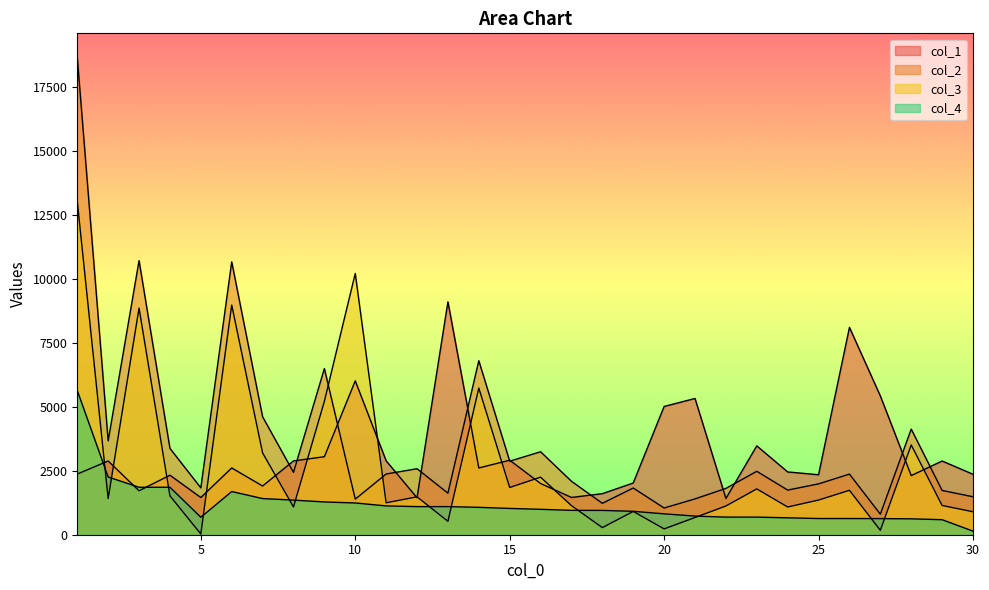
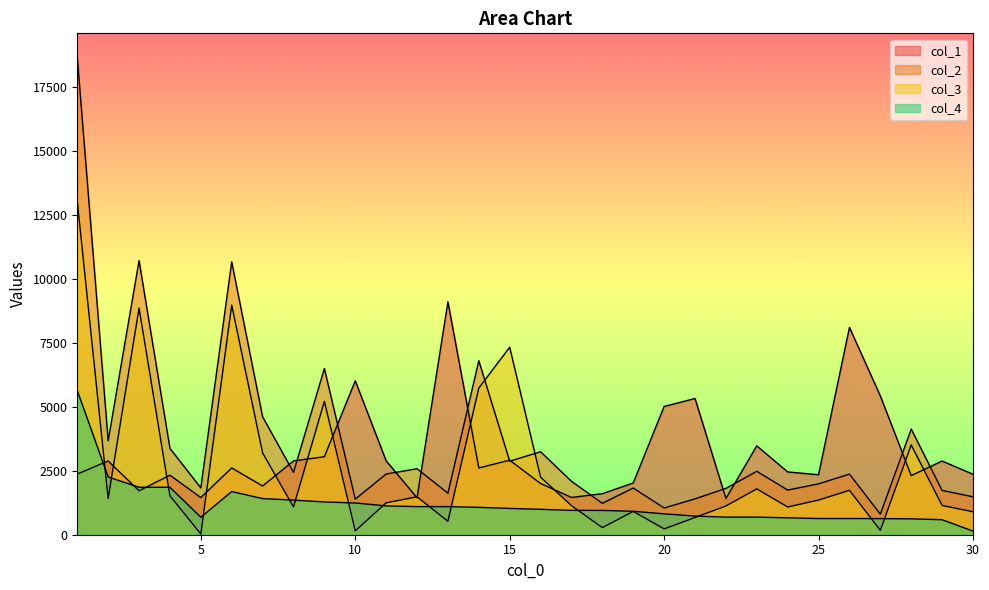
  {
    "col_3": {
      "5": 0,
-     "10": 10200,
-     "15": 1800,
+     "10": 200,
+     "15": 7300,
      "20": 200,
      "25": 1400,
      "30": 900
    },
    "col_4": {
      "5": 700,
      "10": 1200,
      "15": 1000,
      "20": 800,
      "25": 600,
      "30": 100
    }
  }
